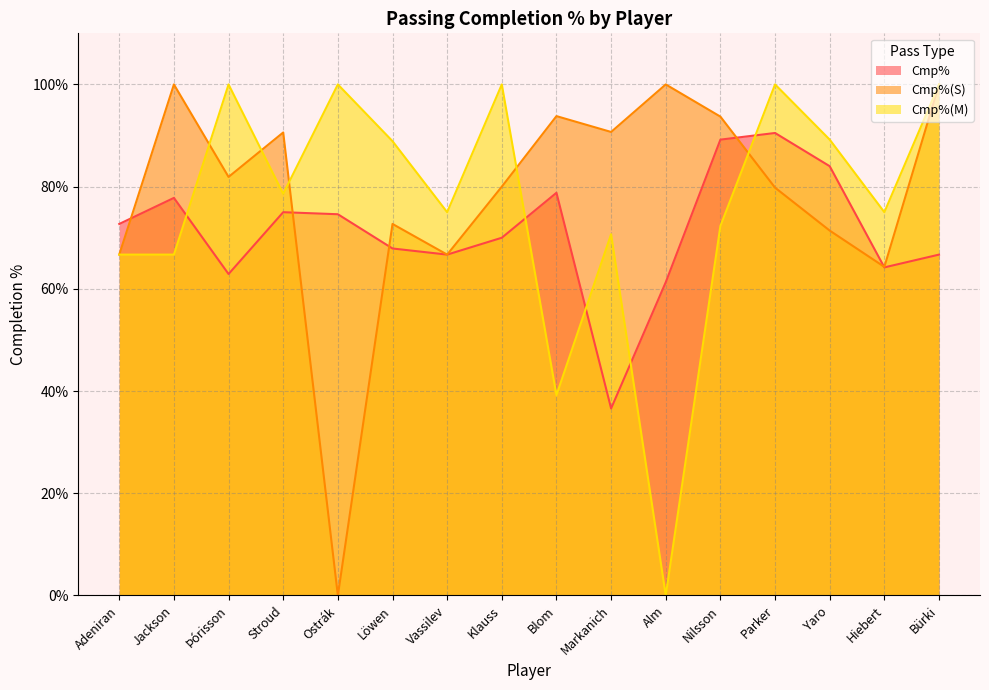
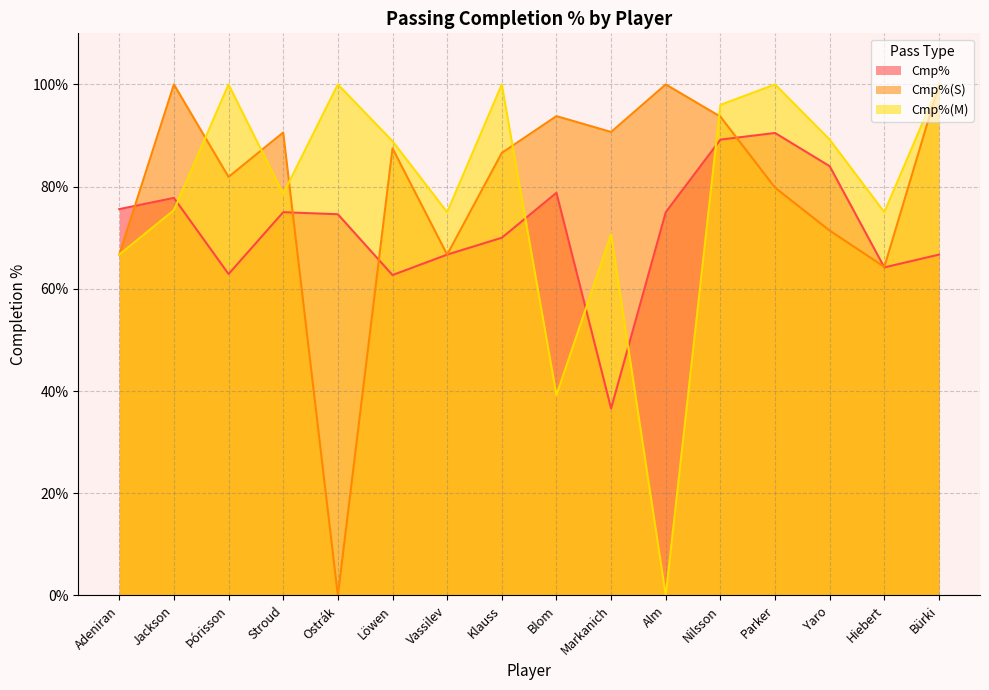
  {
    "Cmp%": {
-     "Adeniran": "73%",
+     "Adeniran": "76%",
      "Jackson": "78%",
      "Þórisson": "63%",
      "Stroud": "75%",
      "Ostrák": "75%",
-     "Löwen": "68%",
+     "Löwen": "63%",
      "Klauss": "70%",
      "Blom": "79%",
      "Markanich": "37%",
-     "Alm": "61%",
+     "Alm": "75%",
      "Nilsson": "89%",
      "Parker": "91%",
      "Yaro": "84%",
      "Bürki": "67%"
    },
    "Cmp%(S)": {
      "Jackson": "100%",
      "Þórisson": "82%",
      "Stroud": "91%",
      "Ostrák": "0%",
-     "Löwen": "73%",
-     "Klauss": "80%",
+     "Löwen": "88%",
+     "Klauss": "87%",
      "Blom": "94%",
      "Markanich": "91%",
      "Alm": "100%",
      "Nilsson": "94%",
      "Parker": "80%",
      "Yaro": "71%"
    },
    "Cmp%(M)": {
-     "Jackson": "67%",
+     "Jackson": "75%",
      "Þórisson": "100%",
      "Stroud": "79%",
      "Ostrák": "100%",
      "Löwen": "89%",
      "Vassilev": "75%",
      "Klauss": "100%",
      "Blom": "39%",
      "Markanich": "71%",
      "Alm": "0%",
-     "Nilsson": "72%",
+     "Nilsson": "96%",
      "Parker": "100%",
      "Yaro": "89%",
      "Hiebert": "75%"
    }
  }
